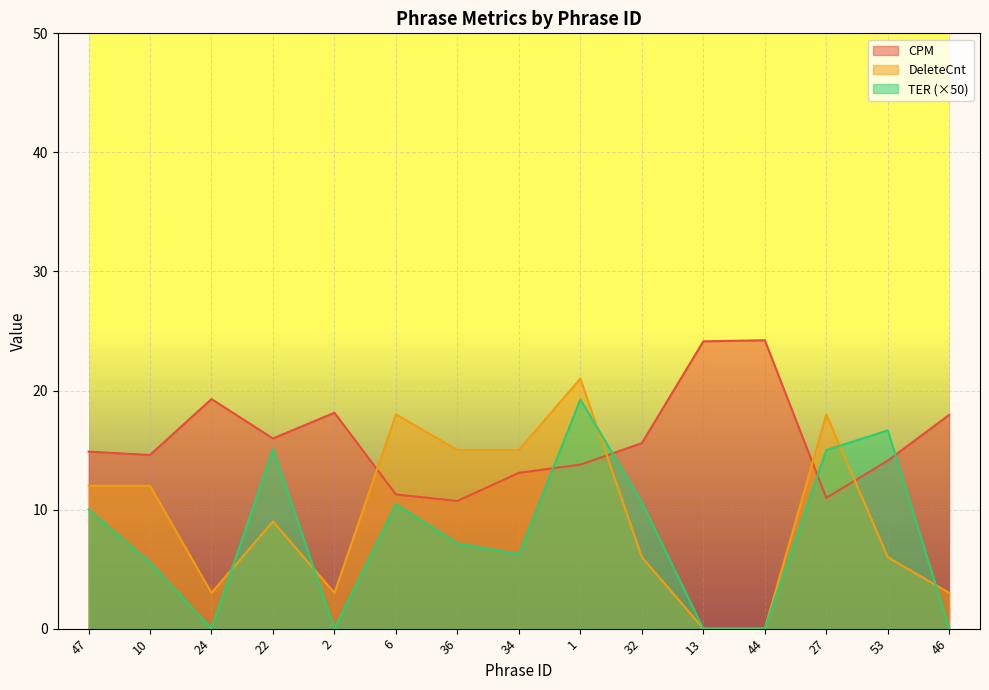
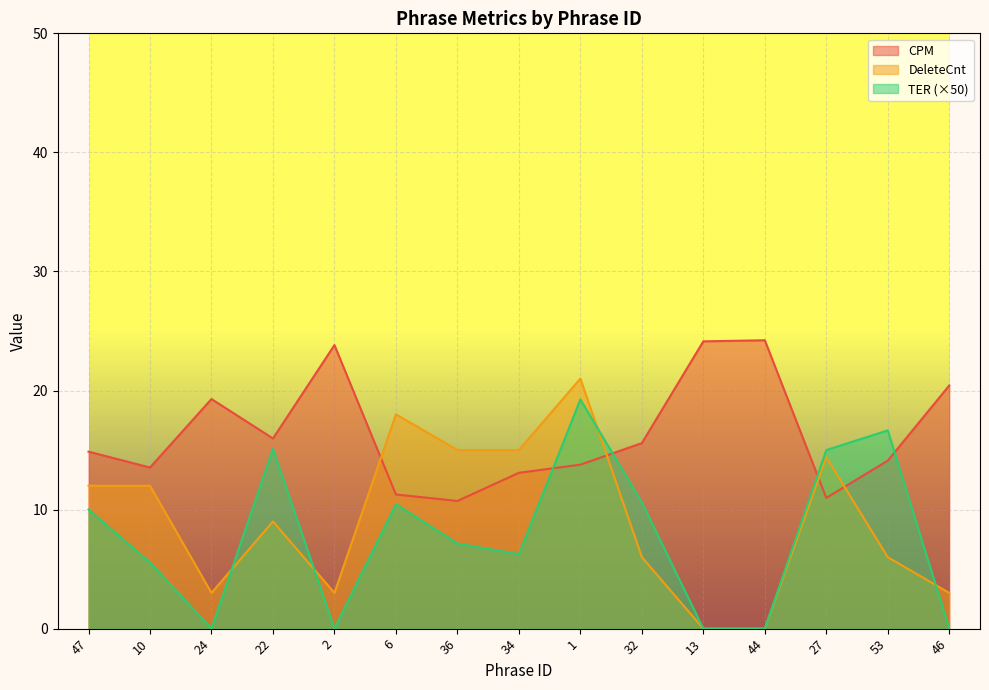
  {
    "CPM": {
      "47": 14.9,
-     "10": 14.6,
+     "10": 13.5,
      "24": 19.3,
      "22": 16.0,
-     "2": 18.1,
+     "2": 23.8,
      "6": 11.3,
      "36": 10.7,
      "34": 13.1,
      "1": 13.8,
      "32": 15.6,
      "13": 24.1,
      "44": 24.2,
      "27": 11.0,
      "53": 14.1,
-     "46": 18.0
+     "46": 20.4
    },
    "DeleteCnt": {
      "47": 12.0,
      "10": 12.0,
      "24": 3.0,
      "22": 9.0,
      "2": 3.0,
      "6": 18.0,
      "36": 15.0,
      "34": 15.0,
      "1": 21.0,
      "32": 6.0,
-     "27": 18.0,
+     "27": 14.4,
      "53": 6.0,
      "46": 3.0
    },
    "TER (×50)": {
      "47": 10.0,
      "10": 5.6,
      "24": 0.0,
      "22": 15.1,
      "2": 0.0,
      "6": 10.5,
      "36": 7.1,
      "34": 6.3,
      "1": 19.3,
      "32": 10.6,
      "27": 15.0,
      "53": 16.7,
      "46": 0.0
    }
  }
